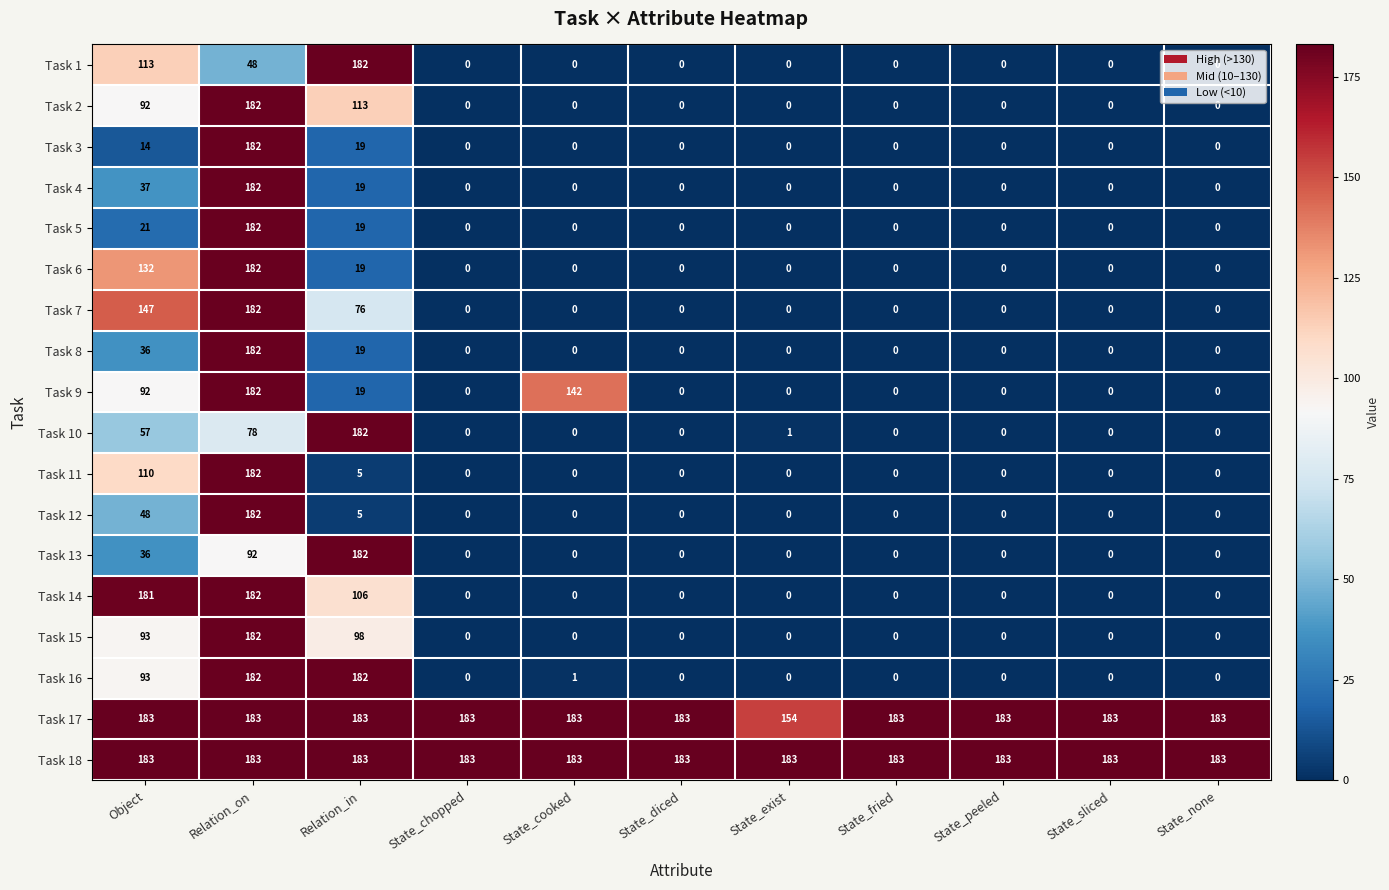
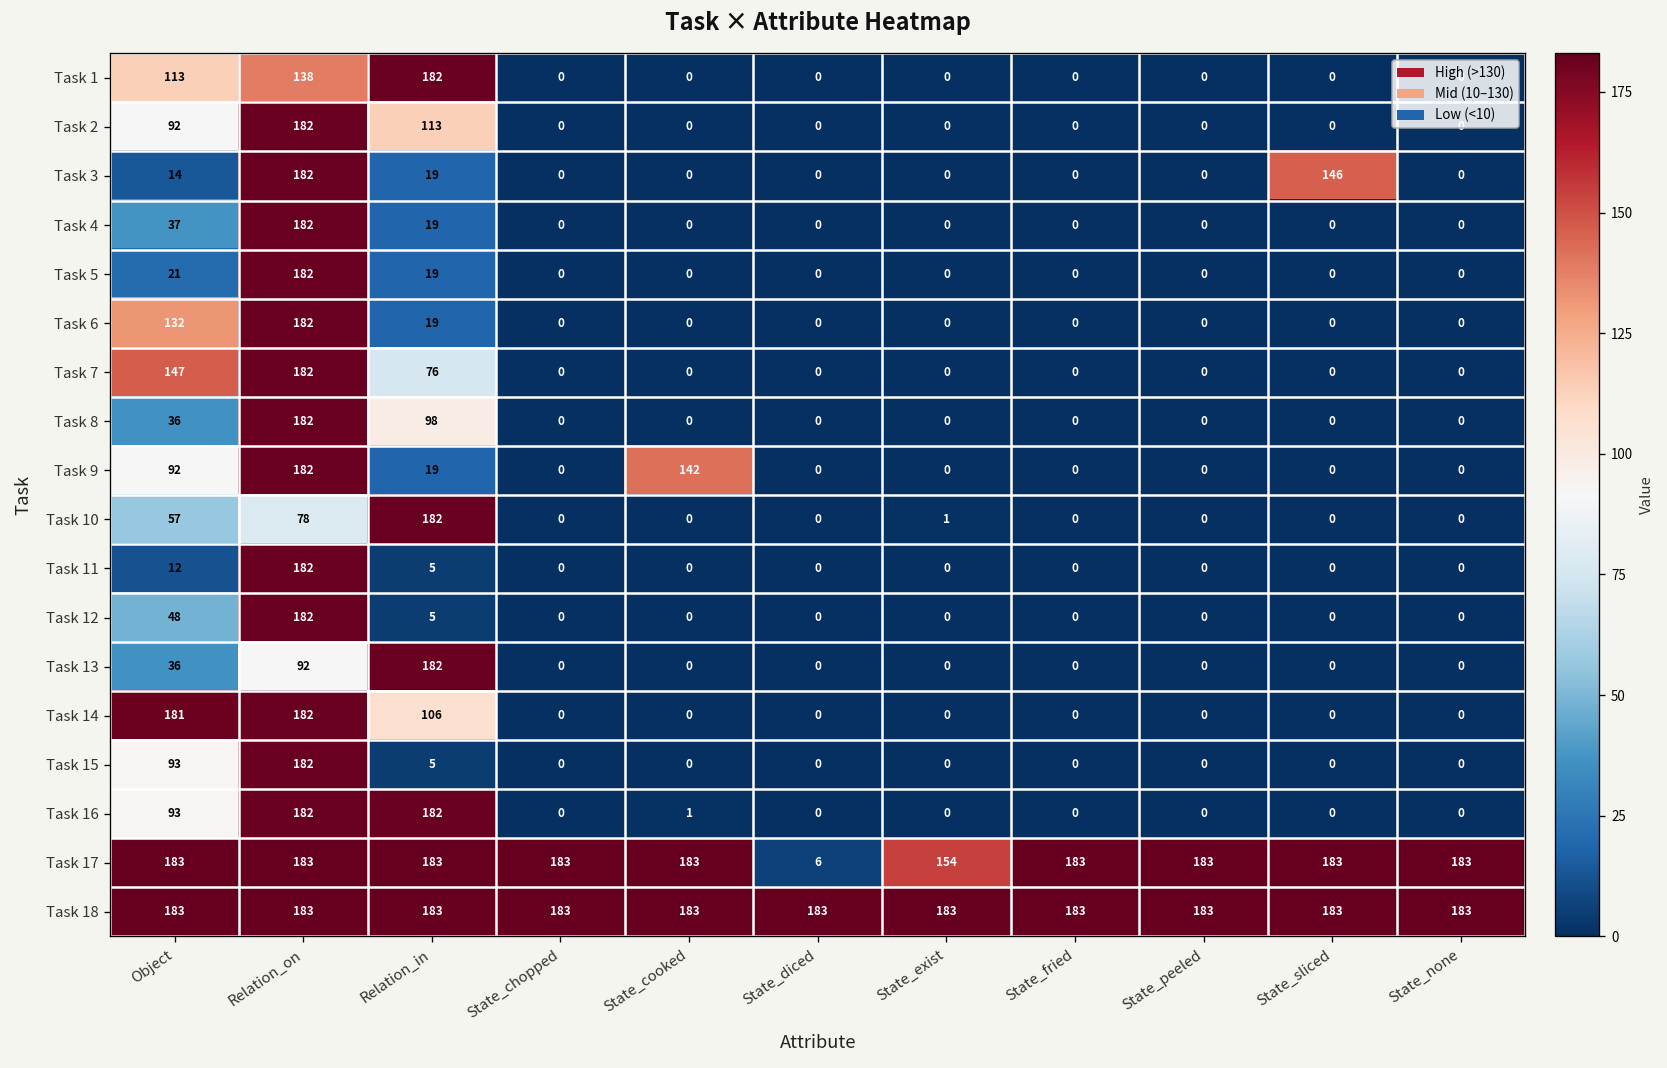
  {
    "Task 1": {
      "Object": 113,
-     "Relation_on": 48,
+     "Relation_on": 138,
      "Relation_in": 182,
      "State_chopped": 0,
      "State_cooked": 0,
      "State_diced": 0,
      "State_exist": 0,
      "State_fried": 0,
      "State_peeled": 0,
      "State_sliced": 0
    },
    "Task 2": {
      "Object": 92,
      "Relation_on": 182,
      "Relation_in": 113,
      "State_chopped": 0,
      "State_cooked": 0,
      "State_diced": 0,
      "State_exist": 0,
      "State_fried": 0,
      "State_peeled": 0,
      "State_sliced": 0
    },
    "Task 3": {
      "Object": 14,
      "Relation_on": 182,
      "Relation_in": 19,
      "State_chopped": 0,
      "State_cooked": 0,
      "State_diced": 0,
      "State_exist": 0,
      "State_fried": 0,
      "State_peeled": 0,
-     "State_sliced": 0,
+     "State_sliced": 146,
      "State_none": 0
    },
    "Task 4": {
      "Object": 37,
      "Relation_on": 182,
      "Relation_in": 19,
      "State_chopped": 0,
      "State_cooked": 0,
      "State_diced": 0,
      "State_exist": 0,
      "State_fried": 0,
      "State_peeled": 0,
      "State_sliced": 0,
      "State_none": 0
    },
    "Task 5": {
      "Object": 21,
      "Relation_on": 182,
      "Relation_in": 19,
      "State_chopped": 0,
      "State_cooked": 0,
      "State_diced": 0,
      "State_exist": 0,
      "State_fried": 0,
      "State_peeled": 0,
      "State_sliced": 0,
      "State_none": 0
    },
    "Task 6": {
      "Object": 132,
      "Relation_on": 182,
      "Relation_in": 19,
      "State_chopped": 0,
      "State_cooked": 0,
      "State_diced": 0,
      "State_exist": 0,
      "State_fried": 0,
      "State_peeled": 0,
      "State_sliced": 0,
      "State_none": 0
    },
    "Task 7": {
      "Object": 147,
      "Relation_on": 182,
      "Relation_in": 76,
      "State_chopped": 0,
      "State_cooked": 0,
      "State_diced": 0,
      "State_exist": 0,
      "State_fried": 0,
      "State_peeled": 0,
      "State_sliced": 0,
      "State_none": 0
    },
    "Task 8": {
      "Object": 36,
      "Relation_on": 182,
-     "Relation_in": 19,
+     "Relation_in": 98,
      "State_chopped": 0,
      "State_cooked": 0,
      "State_diced": 0,
      "State_exist": 0,
      "State_fried": 0,
      "State_peeled": 0,
      "State_sliced": 0,
      "State_none": 0
    },
    "Task 9": {
      "Object": 92,
      "Relation_on": 182,
      "Relation_in": 19,
      "State_chopped": 0,
      "State_cooked": 142,
      "State_diced": 0,
      "State_exist": 0,
      "State_fried": 0,
      "State_peeled": 0,
      "State_sliced": 0,
      "State_none": 0
    },
    "Task 10": {
      "Object": 57,
      "Relation_on": 78,
      "Relation_in": 182,
      "State_chopped": 0,
      "State_cooked": 0,
      "State_diced": 0,
      "State_exist": 1,
      "State_fried": 0,
      "State_peeled": 0,
      "State_sliced": 0,
      "State_none": 0
    },
    "Task 11": {
-     "Object": 110,
+     "Object": 12,
      "Relation_on": 182,
      "Relation_in": 5,
      "State_chopped": 0,
      "State_cooked": 0,
      "State_diced": 0,
      "State_exist": 0,
      "State_fried": 0,
      "State_peeled": 0,
      "State_sliced": 0,
      "State_none": 0
    },
    "Task 12": {
      "Object": 48,
      "Relation_on": 182,
      "Relation_in": 5,
      "State_chopped": 0,
      "State_cooked": 0,
      "State_diced": 0,
      "State_exist": 0,
      "State_fried": 0,
      "State_peeled": 0,
      "State_sliced": 0,
      "State_none": 0
    },
    "Task 13": {
      "Object": 36,
      "Relation_on": 92,
      "Relation_in": 182,
      "State_chopped": 0,
      "State_cooked": 0,
      "State_diced": 0,
      "State_exist": 0,
      "State_fried": 0,
      "State_peeled": 0,
      "State_sliced": 0,
      "State_none": 0
    },
    "Task 14": {
      "Object": 181,
      "Relation_on": 182,
      "Relation_in": 106,
      "State_chopped": 0,
      "State_cooked": 0,
      "State_diced": 0,
      "State_exist": 0,
      "State_fried": 0,
      "State_peeled": 0,
      "State_sliced": 0,
      "State_none": 0
    },
    "Task 15": {
      "Object": 93,
      "Relation_on": 182,
-     "Relation_in": 98,
+     "Relation_in": 5,
      "State_chopped": 0,
      "State_cooked": 0,
      "State_diced": 0,
      "State_exist": 0,
      "State_fried": 0,
      "State_peeled": 0,
      "State_sliced": 0,
      "State_none": 0
    },
    "Task 16": {
      "Object": 93,
      "Relation_on": 182,
      "Relation_in": 182,
      "State_chopped": 0,
      "State_cooked": 1,
      "State_diced": 0,
      "State_exist": 0,
      "State_fried": 0,
      "State_peeled": 0,
      "State_sliced": 0,
      "State_none": 0
    },
    "Task 17": {
      "Object": 183,
      "Relation_on": 183,
      "Relation_in": 183,
      "State_chopped": 183,
      "State_cooked": 183,
-     "State_diced": 183,
+     "State_diced": 6,
      "State_exist": 154,
      "State_fried": 183,
      "State_peeled": 183,
      "State_sliced": 183,
      "State_none": 183
    },
    "Task 18": {
      "Object": 183,
      "Relation_on": 183,
      "Relation_in": 183,
      "State_chopped": 183,
      "State_cooked": 183,
      "State_diced": 183,
      "State_exist": 183,
      "State_fried": 183,
      "State_peeled": 183,
      "State_sliced": 183,
      "State_none": 183
    }
  }
